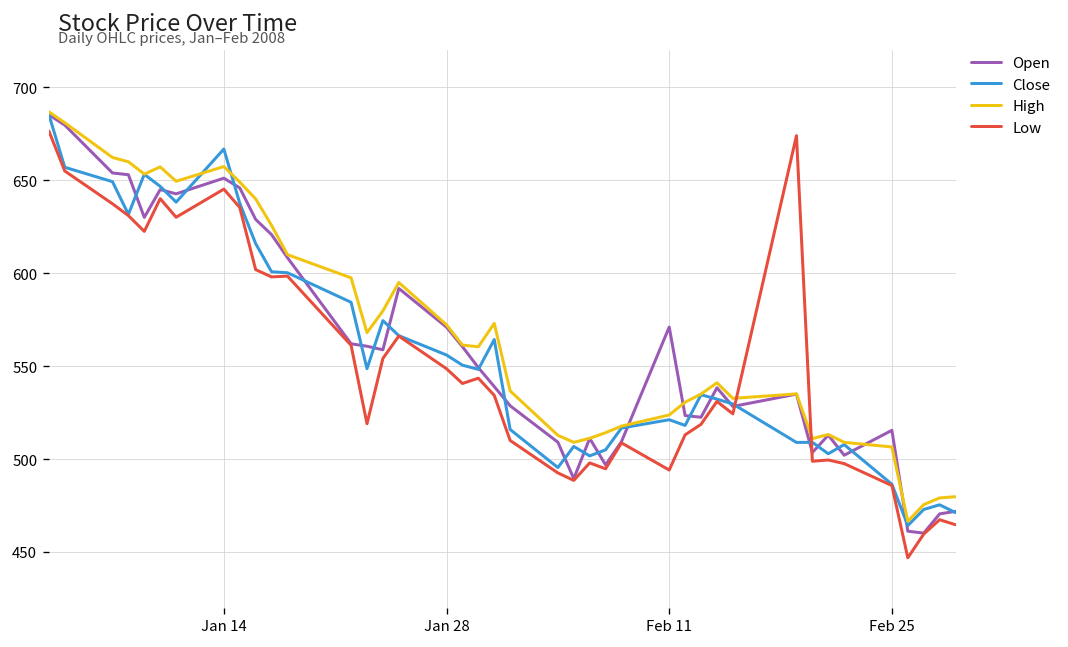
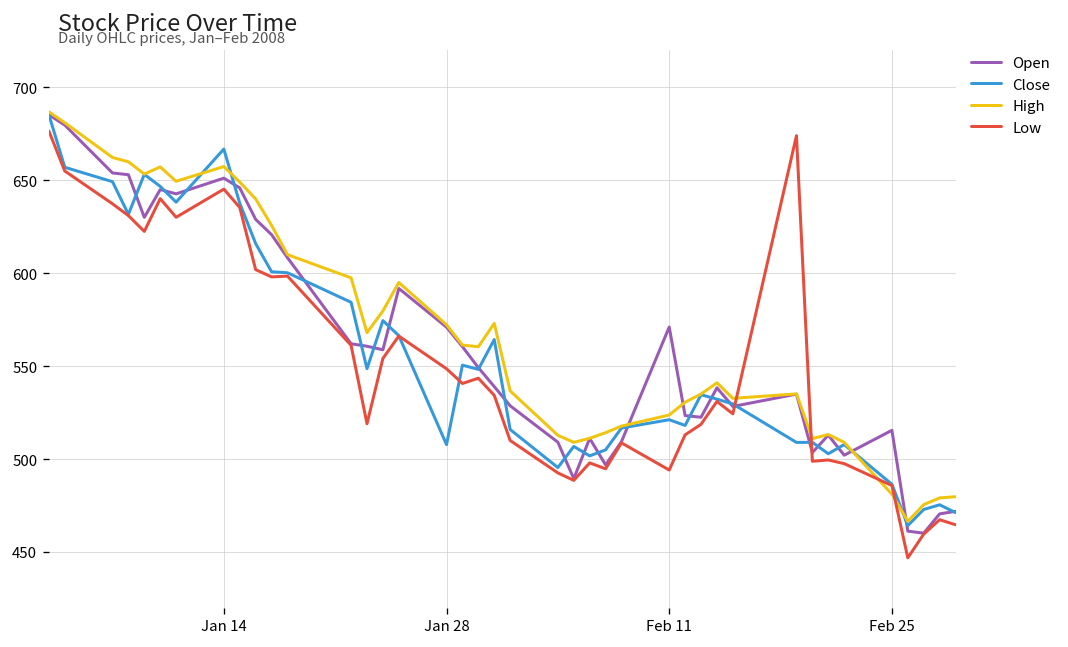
  {
    "Open": {
      "Jan 14": 651,
      "Feb 11": 571,
      "Feb 25": 515
    },
    "Close": {
      "Jan 14": 667,
-     "Jan 28": 556,
+     "Jan 28": 508,
      "Feb 11": 521
    },
    "High": {
      "Jan 14": 657,
      "Feb 11": 524,
-     "Feb 25": 507
+     "Feb 25": 481
    },
    "Low": {
      "Jan 14": 645,
      "Jan 28": 549,
      "Feb 11": 494
    }
  }
